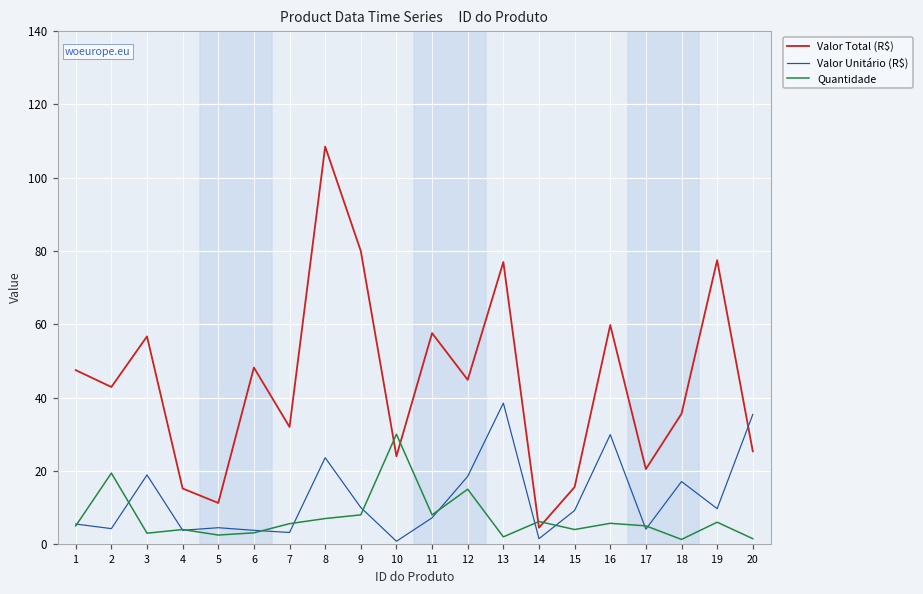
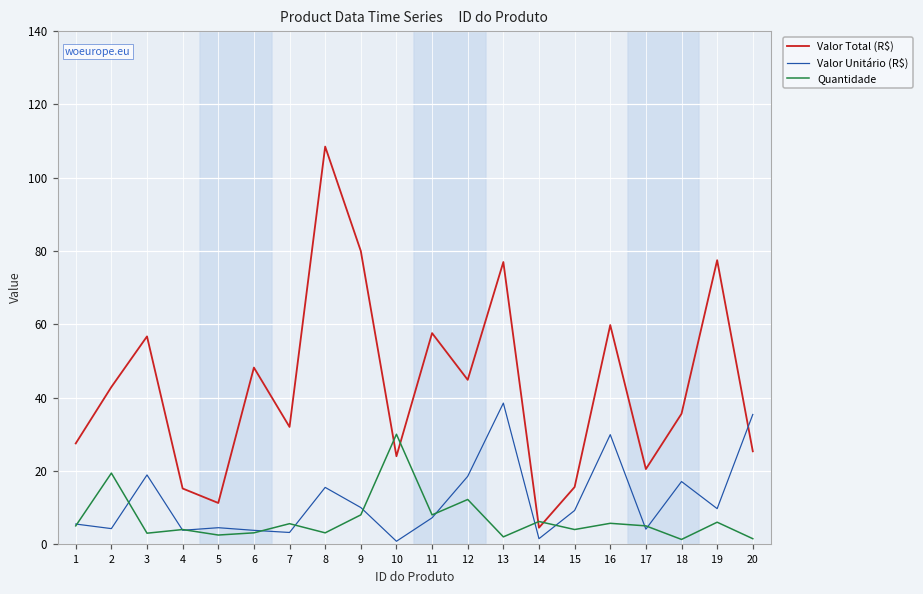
  {
    "Valor Total (R$)": {
-     "1": 48,
+     "1": 28,
      "2": 43,
      "3": 57,
      "4": 15,
      "5": 11,
      "6": 48,
      "7": 32,
      "8": 109,
      "9": 80,
      "10": 24,
      "11": 58,
      "12": 45,
      "13": 77,
      "14": 5,
      "15": 16,
      "16": 60,
      "17": 21,
      "18": 36,
      "19": 78,
      "20": 25
    },
    "Valor Unitário (R$)": {
      "2": 4,
      "3": 19,
      "5": 5,
      "7": 3,
-     "8": 24,
+     "8": 16,
      "9": 10,
      "10": 1,
      "11": 7,
      "12": 19,
      "13": 39,
      "14": 2,
      "15": 9,
      "16": 30,
      "17": 4,
      "18": 17,
      "19": 10,
      "20": 35
    },
    "Quantidade": {
      "2": 19,
      "3": 3,
      "5": 3,
      "7": 6,
-     "8": 7,
+     "8": 3,
      "9": 8,
      "10": 30,
      "11": 8,
-     "12": 15,
+     "12": 12,
      "13": 2,
      "14": 6,
      "15": 4,
      "16": 6,
      "17": 5,
      "18": 1,
      "19": 6,
      "20": 2
    }
  }
